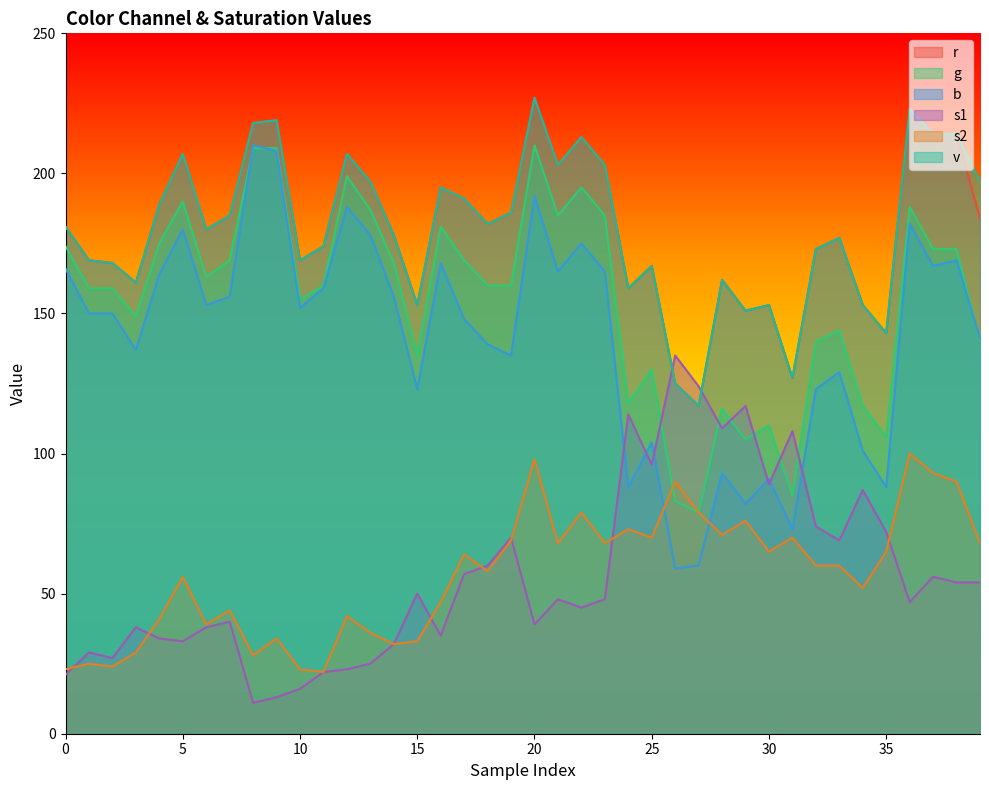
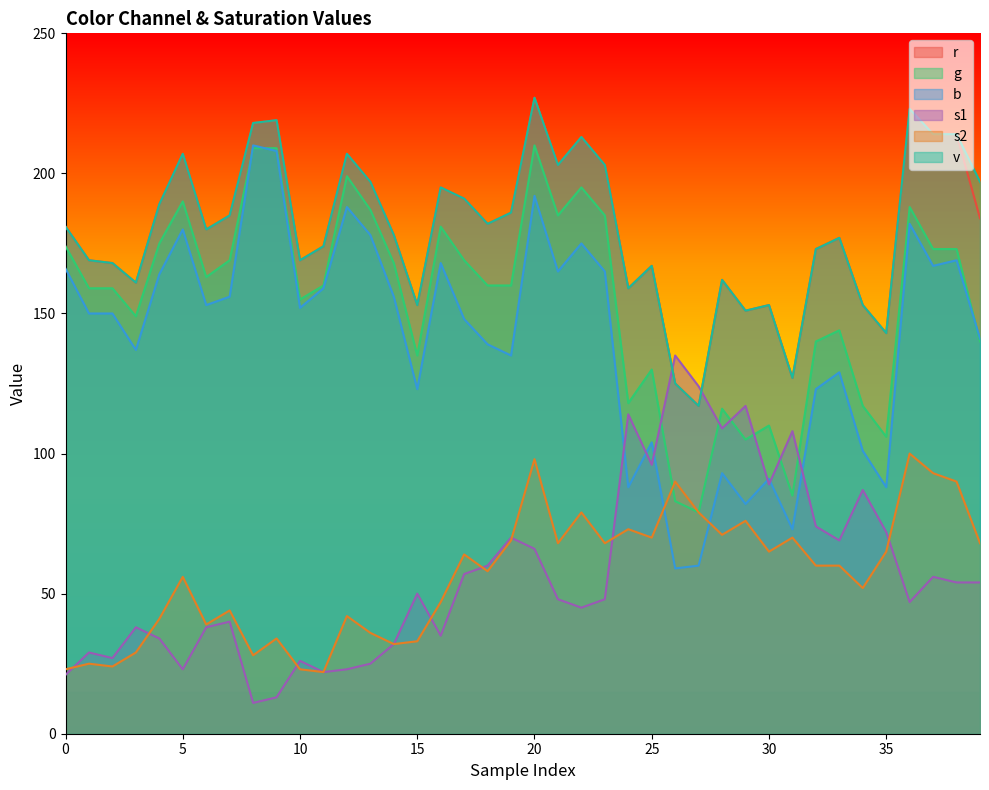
  {
    "s1": {
      "0": 21,
-     "5": 33,
-     "10": 16,
+     "5": 23,
+     "10": 26,
      "15": 50,
-     "20": 39,
+     "20": 66,
      "25": 96,
      "30": 89,
      "35": 72
    }
  }
